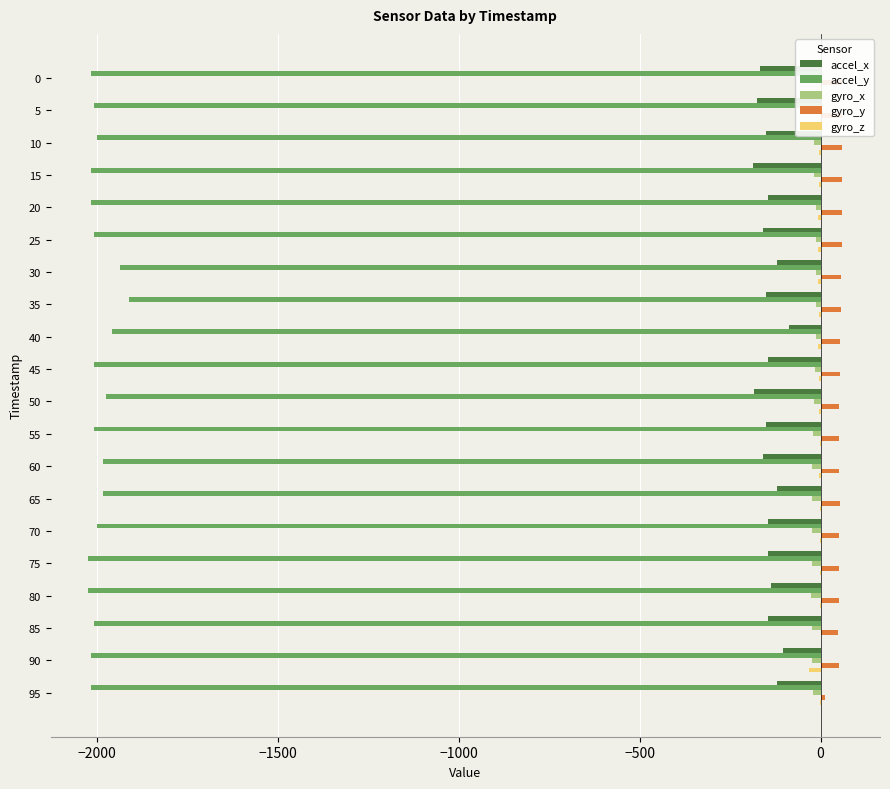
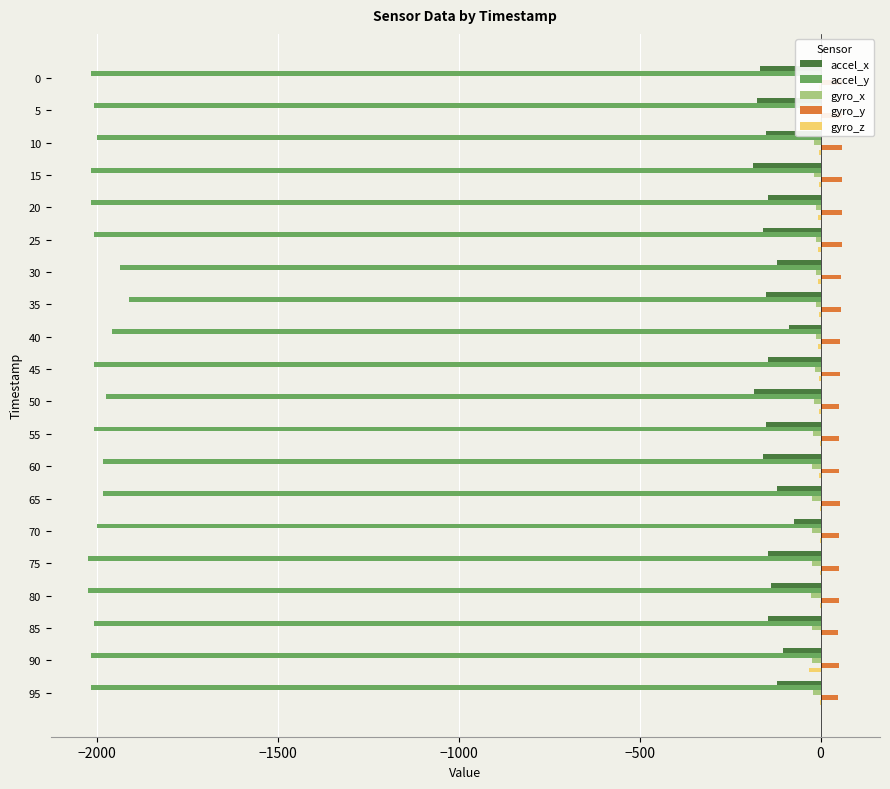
  {
    "accel_x": {
      "0": -170,
      "5": -180,
      "10": -150,
      "15": -190,
      "20": -140,
      "25": -160,
      "30": -120,
      "35": -150,
      "40": -90,
      "45": -140,
      "50": -180,
      "55": -150,
      "60": -160,
      "65": -120,
-     "70": -140,
+     "70": -70,
      "75": -140,
      "80": -140,
      "85": -140,
      "90": -100,
      "95": -120
    },
    "accel_y": {
      "0": -2020,
      "5": -2010,
      "10": -2000,
      "15": -2020,
      "20": -2020,
      "25": -2010,
      "30": -1940,
      "35": -1910,
      "40": -1960,
      "45": -2010,
      "50": -1980,
      "55": -2010,
      "60": -1980,
      "65": -1980,
      "70": -2000,
      "75": -2020,
      "80": -2020,
      "85": -2010,
      "90": -2020,
      "95": -2020
    },
    "gyro_x": {
      "10": -20,
      "15": -20,
      "20": -10,
      "25": -10,
      "30": -10,
      "35": -10,
      "40": -10,
      "45": -20,
      "50": -20,
      "55": -20,
      "60": -20,
      "65": -30,
      "70": -30,
      "75": -30,
      "80": -30,
      "85": -30,
      "90": -20,
      "95": -20
    },
    "gyro_y": {
      "10": 60,
      "15": 60,
      "20": 60,
      "25": 60,
      "30": 60,
      "35": 60,
      "40": 50,
      "45": 50,
      "50": 50,
      "55": 50,
      "60": 50,
      "65": 50,
      "70": 50,
      "75": 50,
      "80": 50,
      "85": 50,
      "90": 50,
-     "95": 10
+     "95": 50
    },
    "gyro_z": {
      "20": -10,
      "30": -10,
      "85": 0,
      "90": -30
    }
  }
